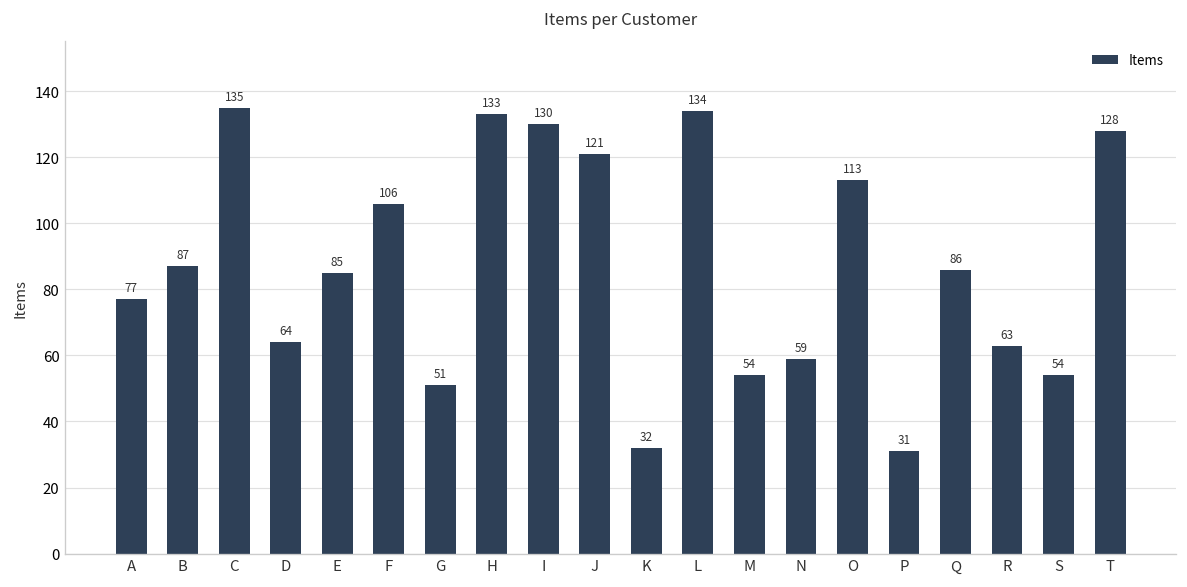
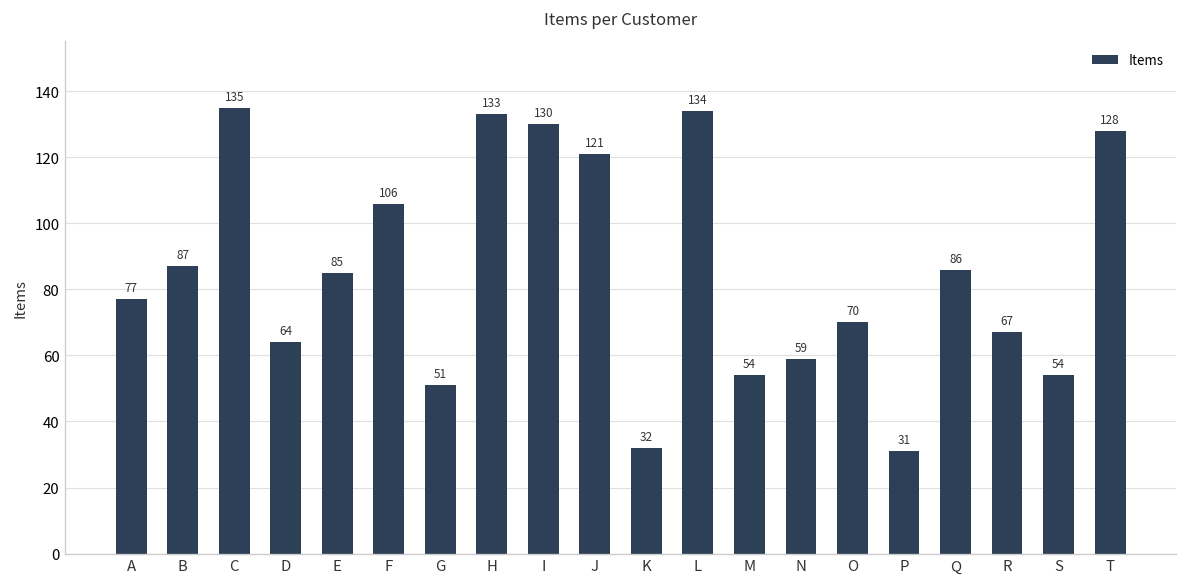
  {
    "A": 77,
    "B": 87,
    "C": 135,
    "D": 64,
    "E": 85,
    "F": 106,
    "G": 51,
    "H": 133,
    "I": 130,
    "J": 121,
    "K": 32,
    "L": 134,
    "M": 54,
    "N": 59,
-   "O": 113,
+   "O": 70,
    "P": 31,
    "Q": 86,
-   "R": 63,
+   "R": 67,
    "S": 54,
    "T": 128
  }
